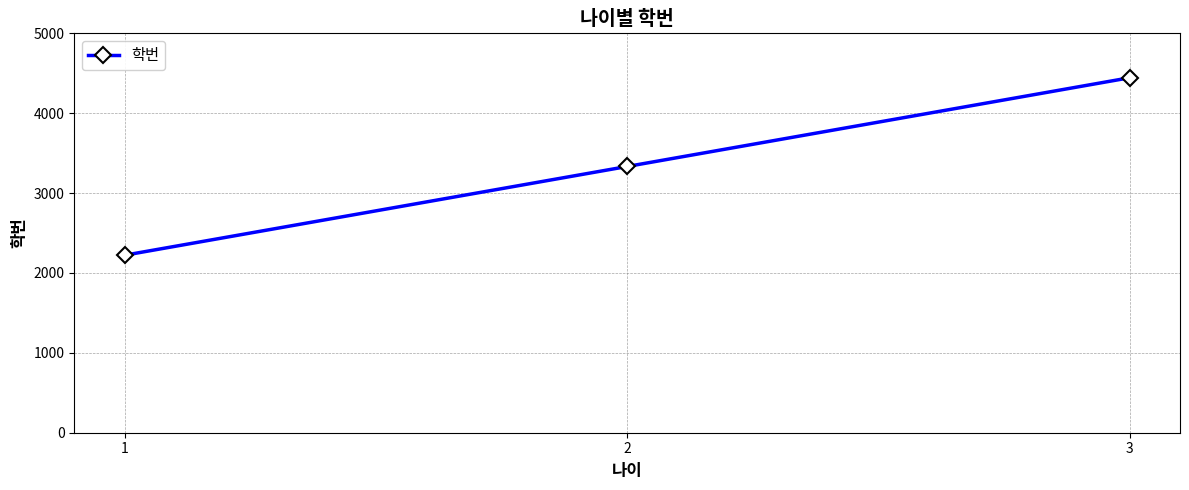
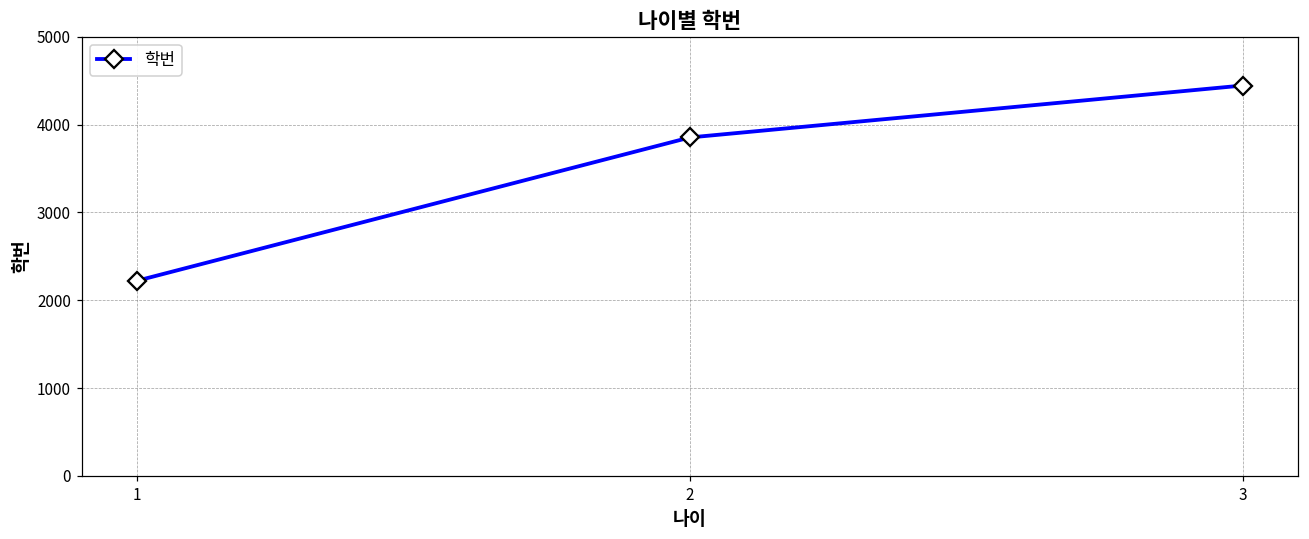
  {
    "1": 2200,
-   "2": 3300,
+   "2": 3900,
    "3": 4400
  }
